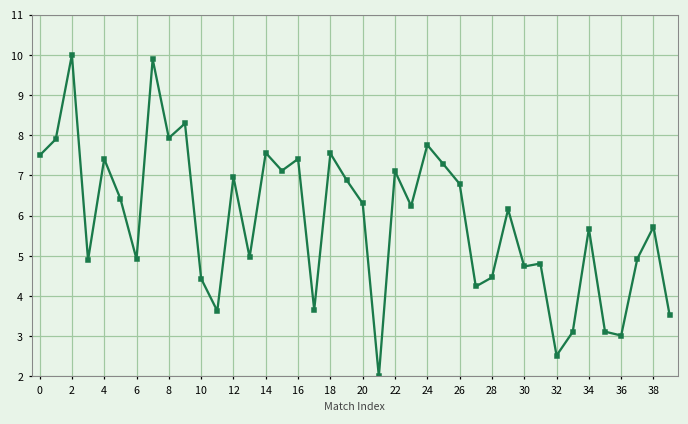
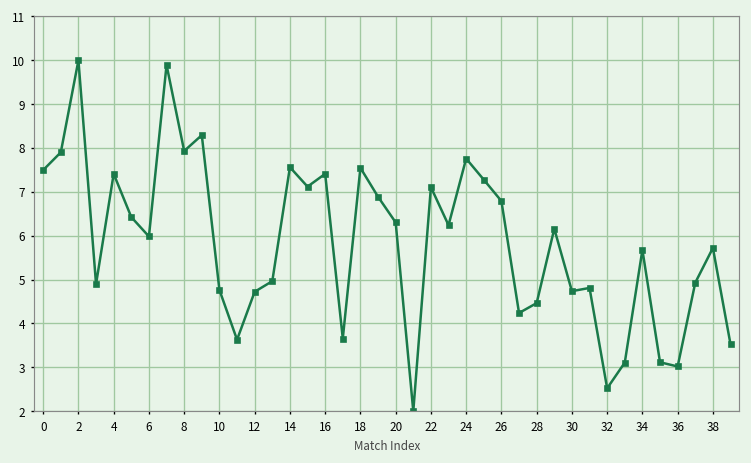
  {
    "0": 7.5,
    "2": 10.0,
    "4": 7.4,
-   "6": 4.9,
+   "6": 6.0,
    "8": 7.9,
-   "10": 4.4,
-   "12": 7.0,
+   "10": 4.8,
+   "12": 4.7,
    "14": 7.6,
    "16": 7.4,
    "18": 7.5,
    "20": 6.3,
    "22": 7.1,
    "24": 7.8,
    "26": 6.8,
    "28": 4.5,
    "30": 4.7,
    "32": 2.5,
    "34": 5.7,
    "36": 3.0,
    "38": 5.7
  }
